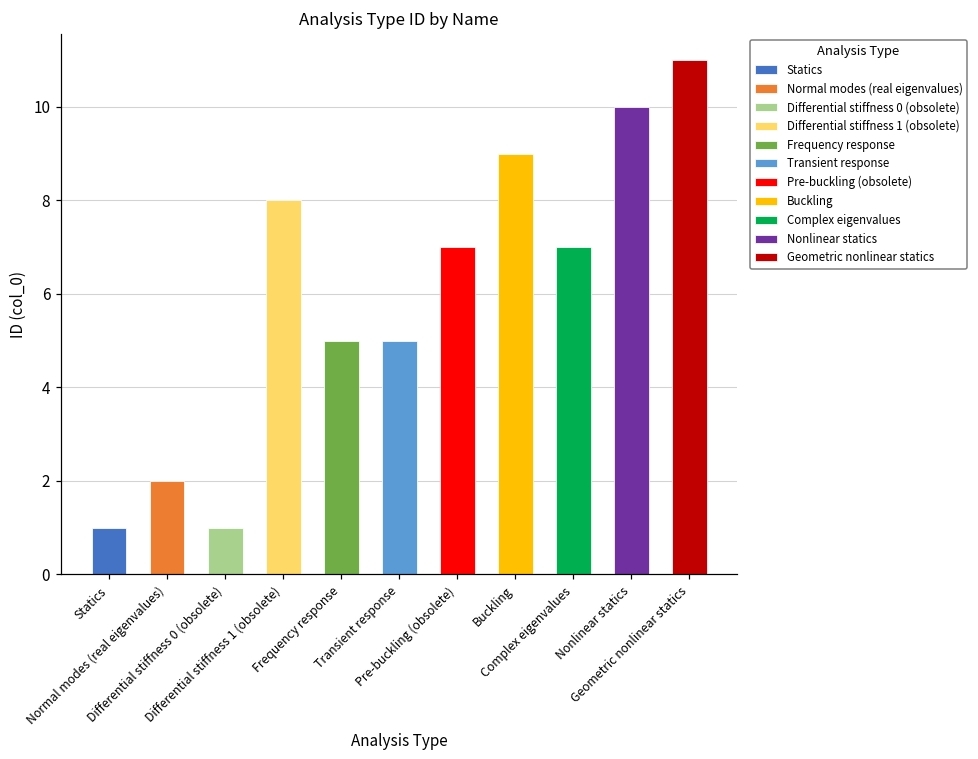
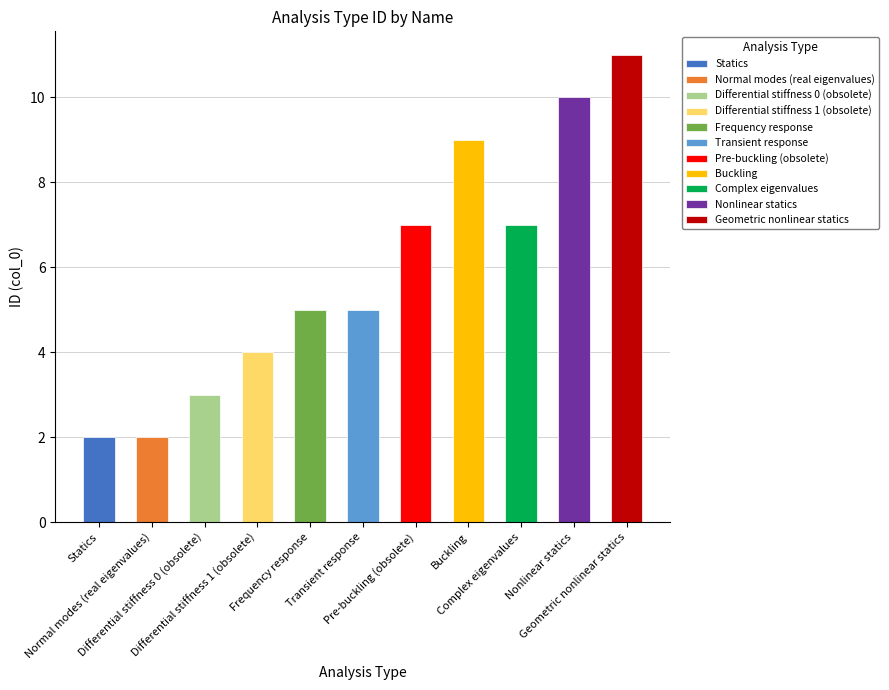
  {
-   "Statics": 1,
+   "Statics": 2,
    "Normal modes (real eigenvalues)": 2,
-   "Differential stiffness 0 (obsolete)": 1,
-   "Differential stiffness 1 (obsolete)": 8,
+   "Differential stiffness 0 (obsolete)": 3,
+   "Differential stiffness 1 (obsolete)": 4,
    "Frequency response": 5,
    "Transient response": 5,
    "Pre-buckling (obsolete)": 7,
    "Buckling": 9,
    "Complex eigenvalues": 7,
    "Nonlinear statics": 10,
    "Geometric nonlinear statics": 11
  }
